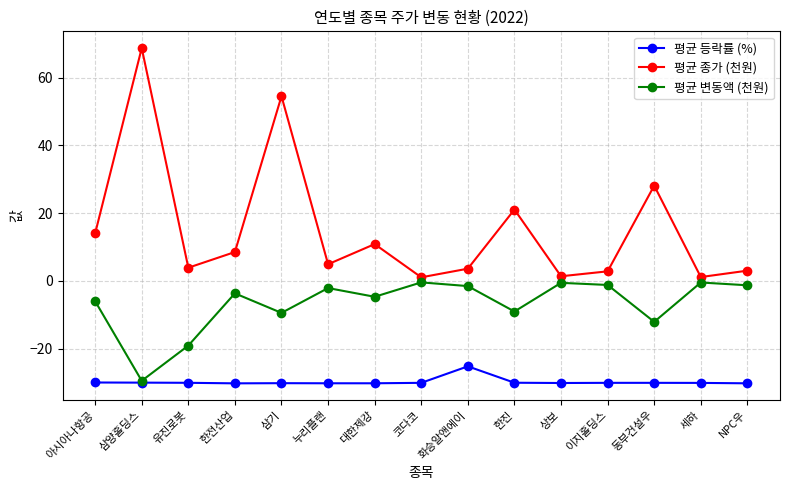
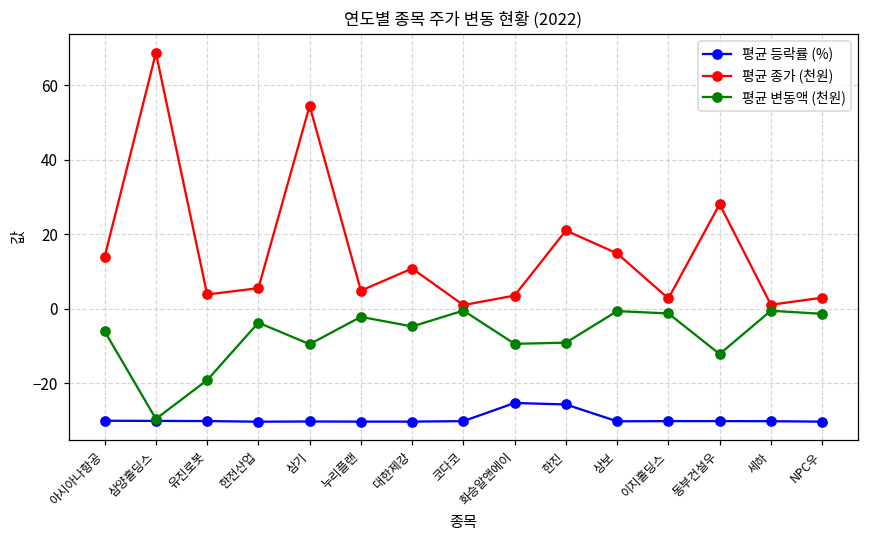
  {
    "평균 등락률 (%)": {
      "아시아나항공": -30,
      "유진로봇": -30,
      "한전산업": -30,
      "삼기": -30,
      "누리플랜": -30,
      "대한제강": -30,
      "코다코": -30,
      "화승알앤에이": -25,
-     "한진": -30,
+     "한진": -26,
      "상보": -30,
      "이지홀딩스": -30,
      "동부건설우": -30,
      "세하": -30,
      "NPC우": -30
    },
    "평균 종가 (천원)": {
      "아시아나항공": 14,
      "삼양홀딩스": 69,
      "유진로봇": 4,
-     "한전산업": 9,
+     "한전산업": 6,
      "삼기": 55,
      "누리플랜": 5,
      "대한제강": 11,
      "코다코": 1,
      "화승알앤에이": 4,
      "한진": 21,
-     "상보": 1,
+     "상보": 15,
      "이지홀딩스": 3,
      "동부건설우": 28,
      "세하": 1,
      "NPC우": 3
    },
    "평균 변동액 (천원)": {
      "아시아나항공": -6,
      "유진로봇": -19,
      "한전산업": -4,
      "삼기": -9,
      "누리플랜": -2,
      "대한제강": -5,
      "코다코": 0,
-     "화승알앤에이": -2,
+     "화승알앤에이": -9,
      "한진": -9,
      "상보": -1,
      "이지홀딩스": -1,
      "동부건설우": -12,
      "세하": 0,
      "NPC우": -1
    }
  }
